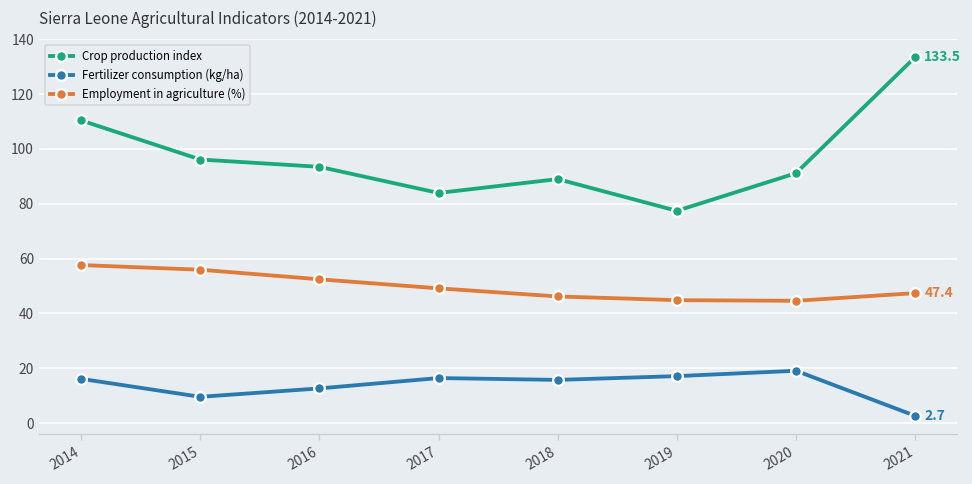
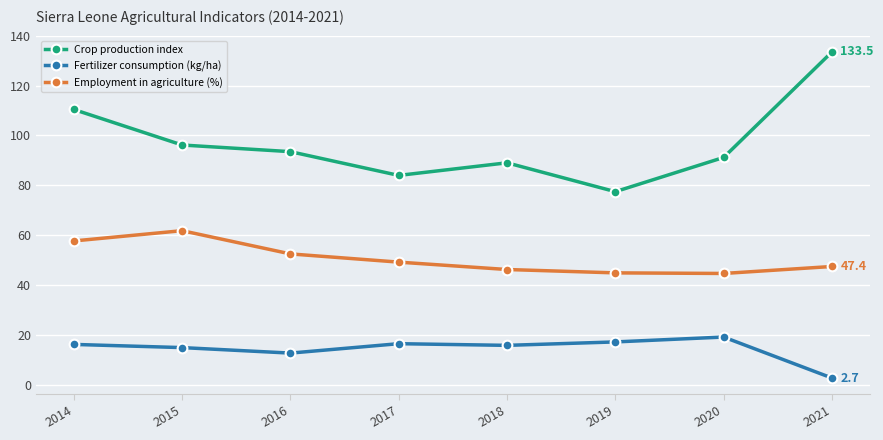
  {
    "Crop production index": {
      "2021": 133.5
    },
    "Fertilizer consumption (kg/ha)": {
      "2014": 16,
-     "2015": 10,
+     "2015": 15,
      "2016": 13,
      "2017": 16,
      "2018": 16,
      "2019": 17,
      "2020": 19
    },
    "Employment in agriculture (%)": {
      "2014": 58,
-     "2015": 56,
+     "2015": 62,
      "2016": 52,
      "2017": 49,
      "2018": 46,
      "2019": 45,
      "2020": 45
    }
  }
